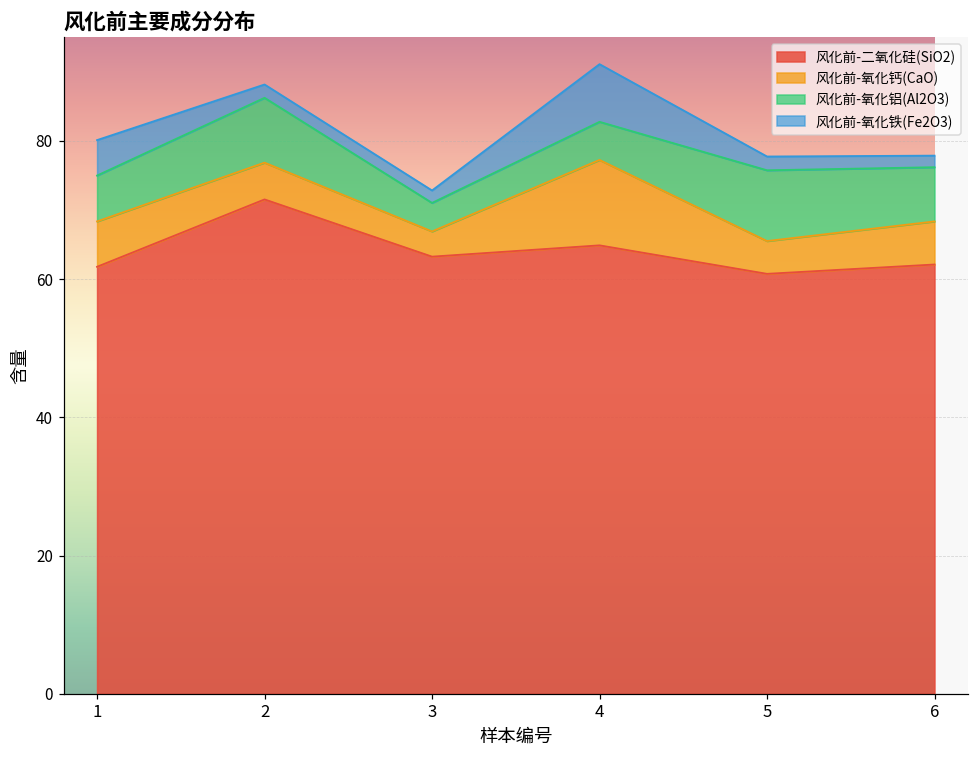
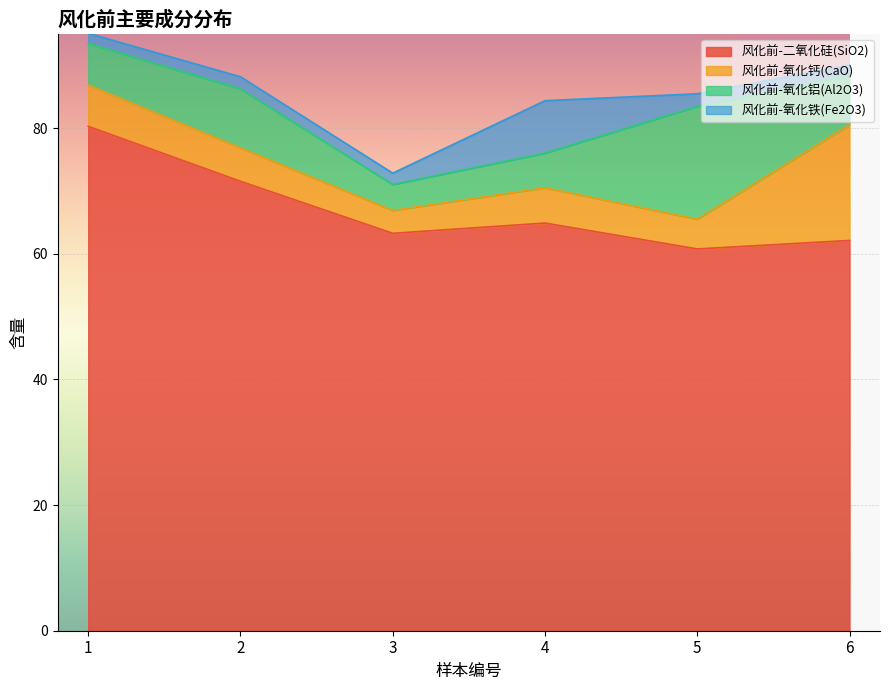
  {
    "风化前-二氧化硅(SiO2)": {
-     "1": 62,
+     "1": 80,
      "2": 72,
      "3": 63,
      "4": 65,
      "5": 61,
      "6": 62
    },
    "风化前-氧化钙(CaO)": {
      "1": 7,
      "2": 5,
      "3": 4,
-     "4": 12,
+     "4": 6,
      "5": 5,
-     "6": 6
+     "6": 18
    },
    "风化前-氧化铝(Al2O3)": {
      "1": 7,
      "2": 9,
      "3": 4,
      "4": 6,
-     "5": 10
+     "5": 18
    },
    "风化前-氧化铁(Fe2O3)": {
-     "1": 5,
+     "1": 2,
      "2": 2,
      "3": 2,
      "4": 8,
      "5": 2
    }
  }
